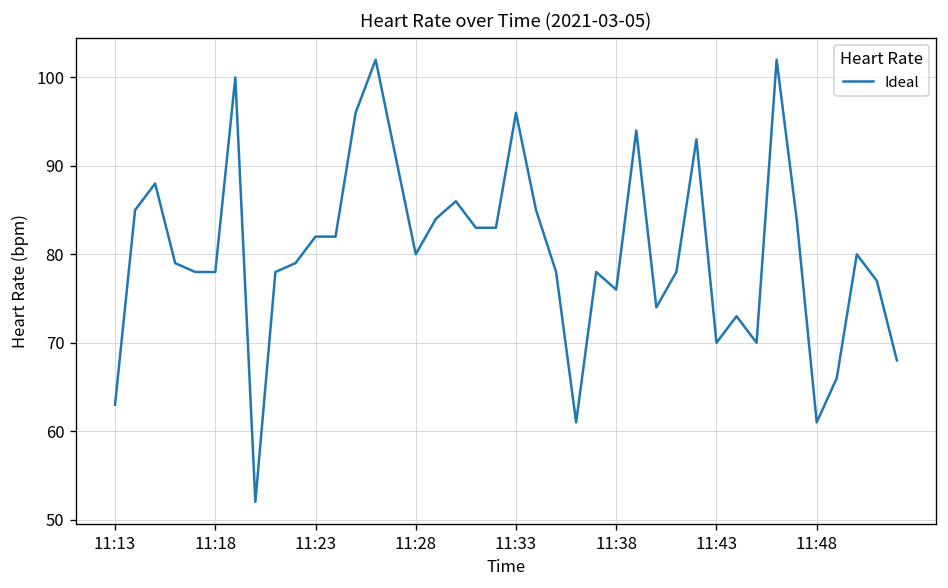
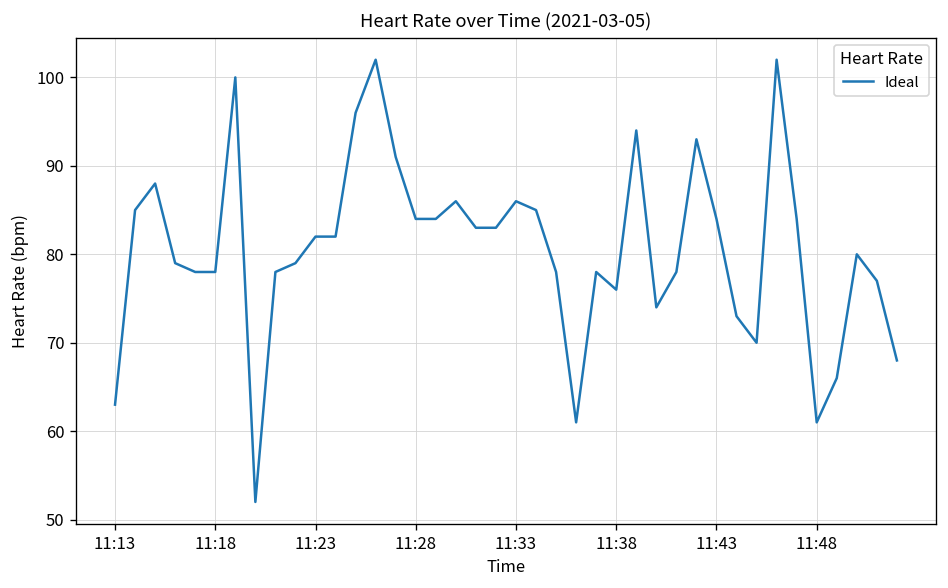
  {
    "11:13": 63,
    "11:18": 78,
    "11:23": 82,
-   "11:28": 80,
-   "11:33": 96,
+   "11:28": 84,
+   "11:33": 86,
    "11:38": 76,
-   "11:43": 70,
+   "11:43": 84,
    "11:48": 61
  }
